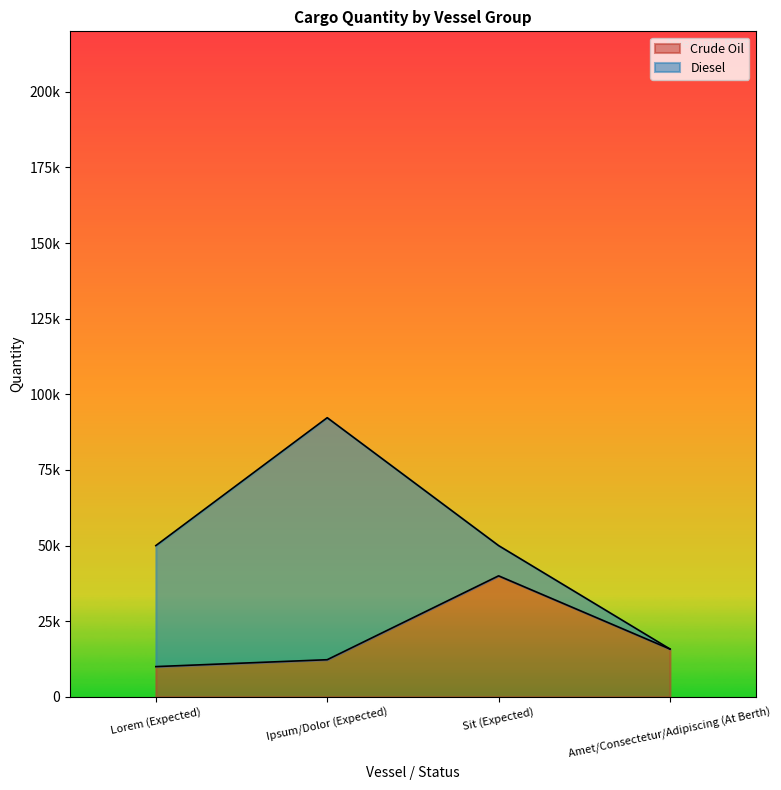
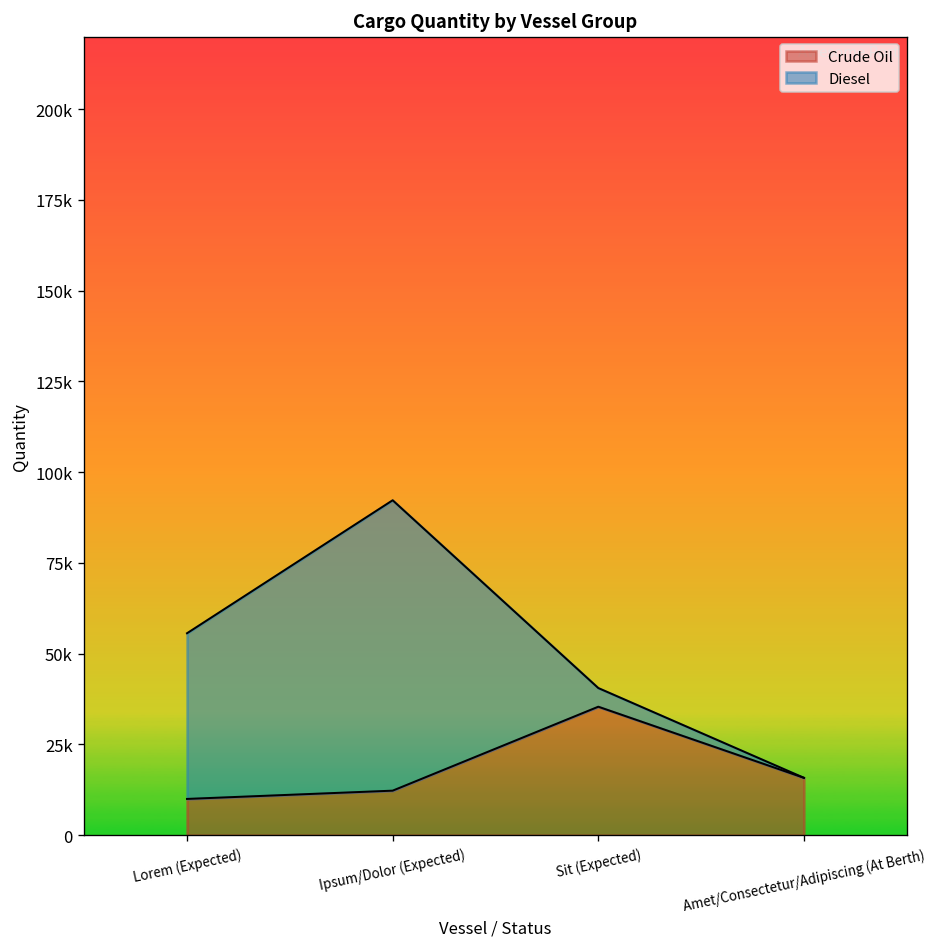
  {
    "Crude Oil": {
      "Lorem (Expected)": 10000,
      "Ipsum/Dolor (Expected)": 12000,
-     "Sit (Expected)": 40000
+     "Sit (Expected)": 35000
    },
    "Diesel": {
-     "Lorem (Expected)": 40000,
+     "Lorem (Expected)": 46000,
      "Ipsum/Dolor (Expected)": 80000,
-     "Sit (Expected)": 10000
+     "Sit (Expected)": 5000
    }
  }
